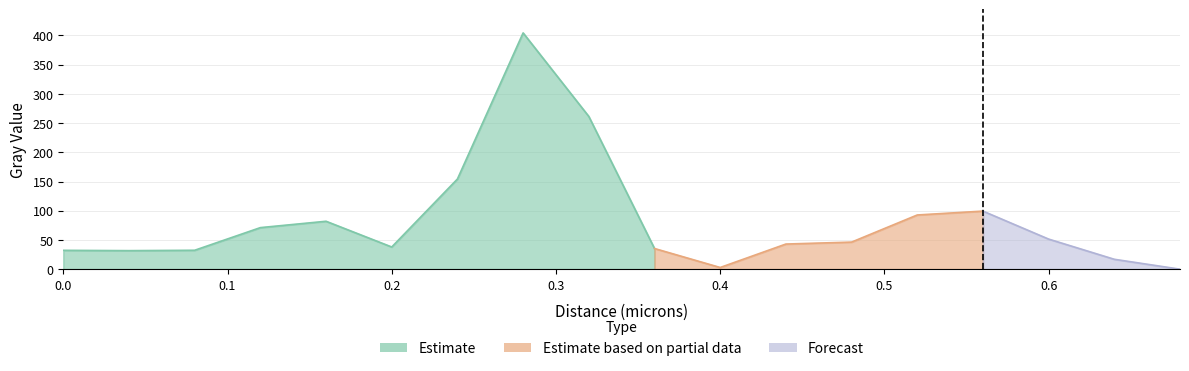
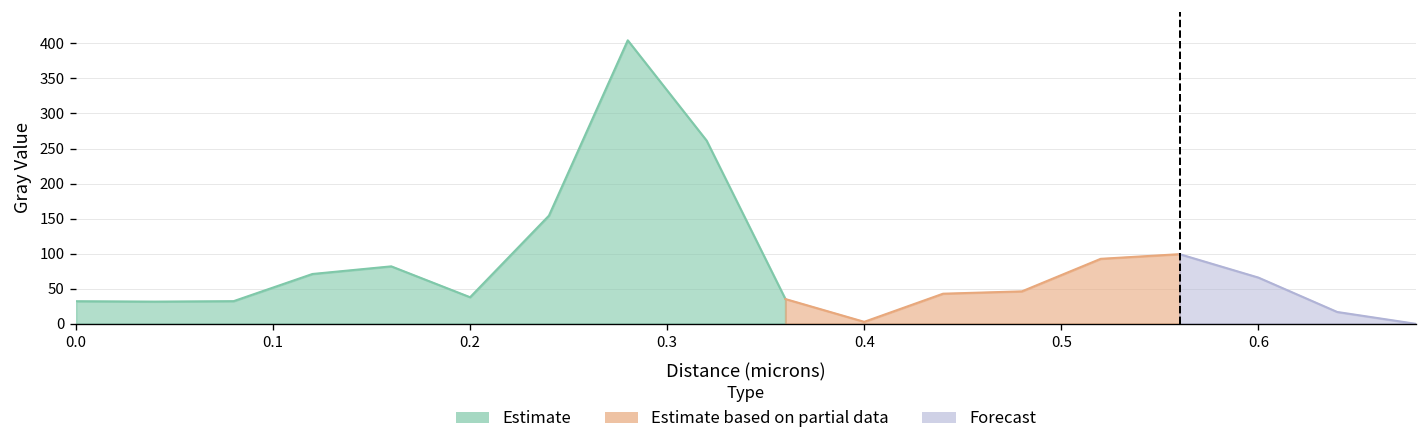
  {
    "Estimate": {
      "0.0": 30,
      "0.2": 40
    },
    "Estimate based on partial data": {
      "0.4": 0
    },
    "Forecast": {
-     "0.6": 50
+     "0.6": 70
    }
  }
